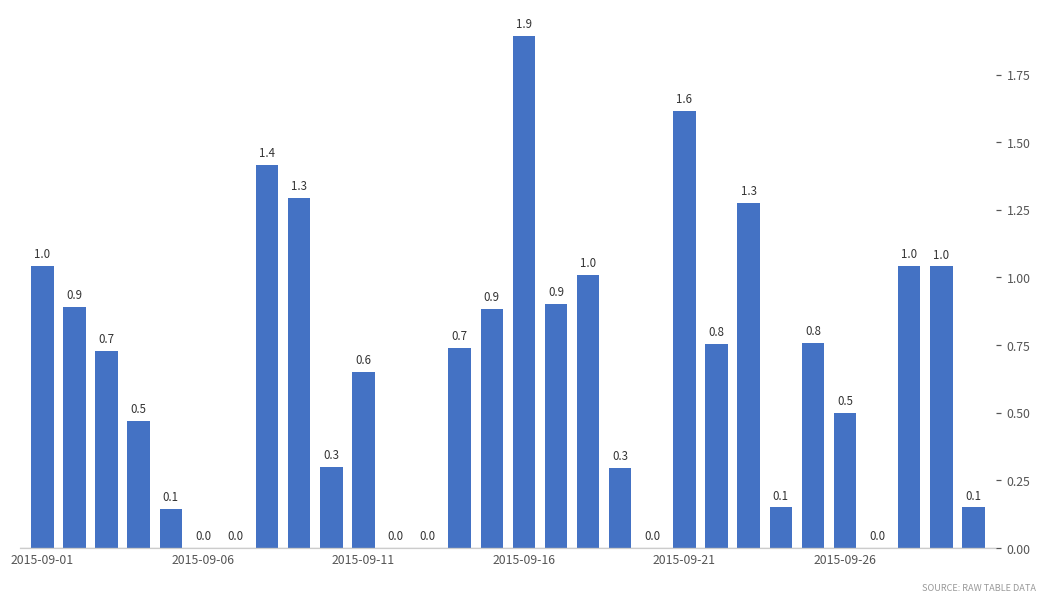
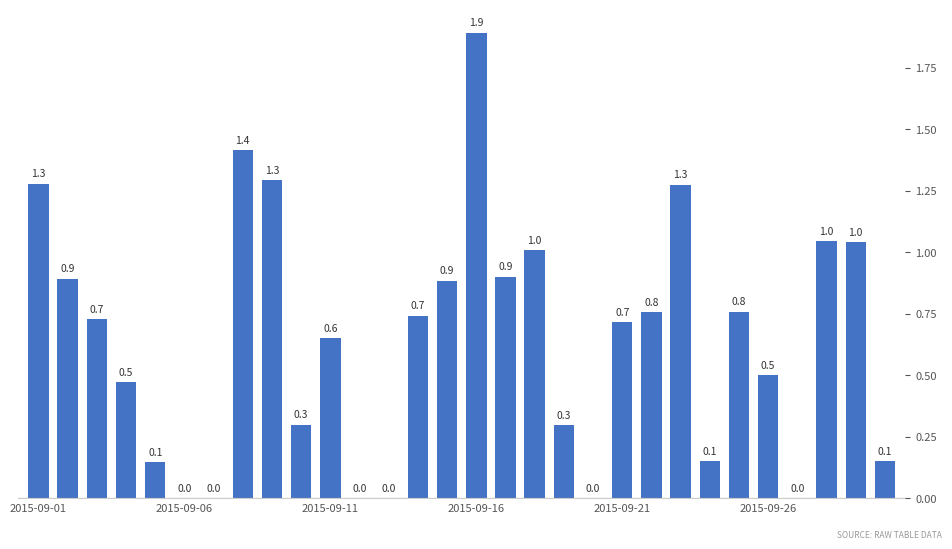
  {
-   "2015-09-01": 1.0,
+   "2015-09-01": 1.3,
    "2015-09-06": 0.0,
    "2015-09-11": 0.6,
    "2015-09-16": 1.9,
-   "2015-09-21": 1.6,
+   "2015-09-21": 0.7,
    "2015-09-26": 0.5
  }
